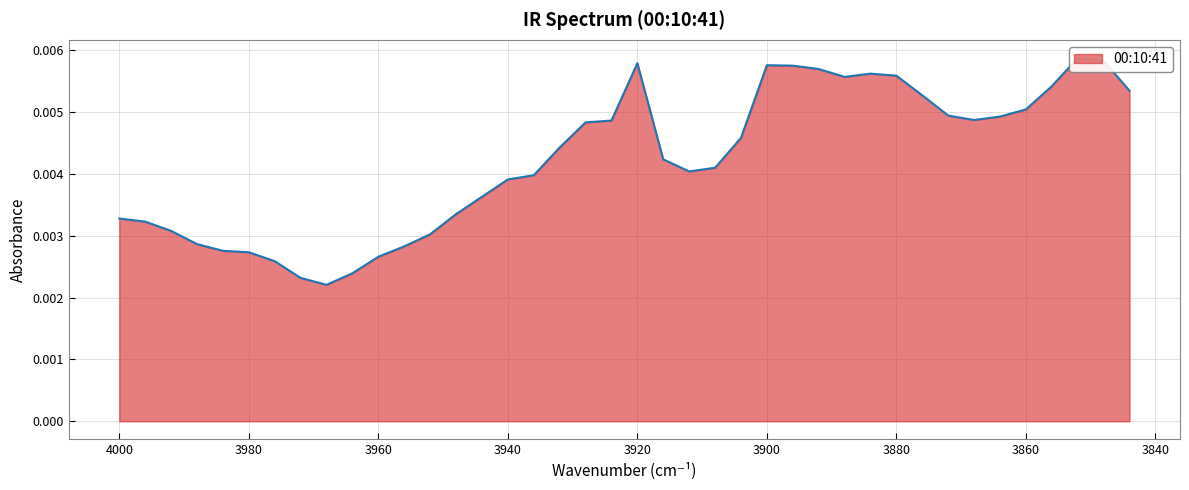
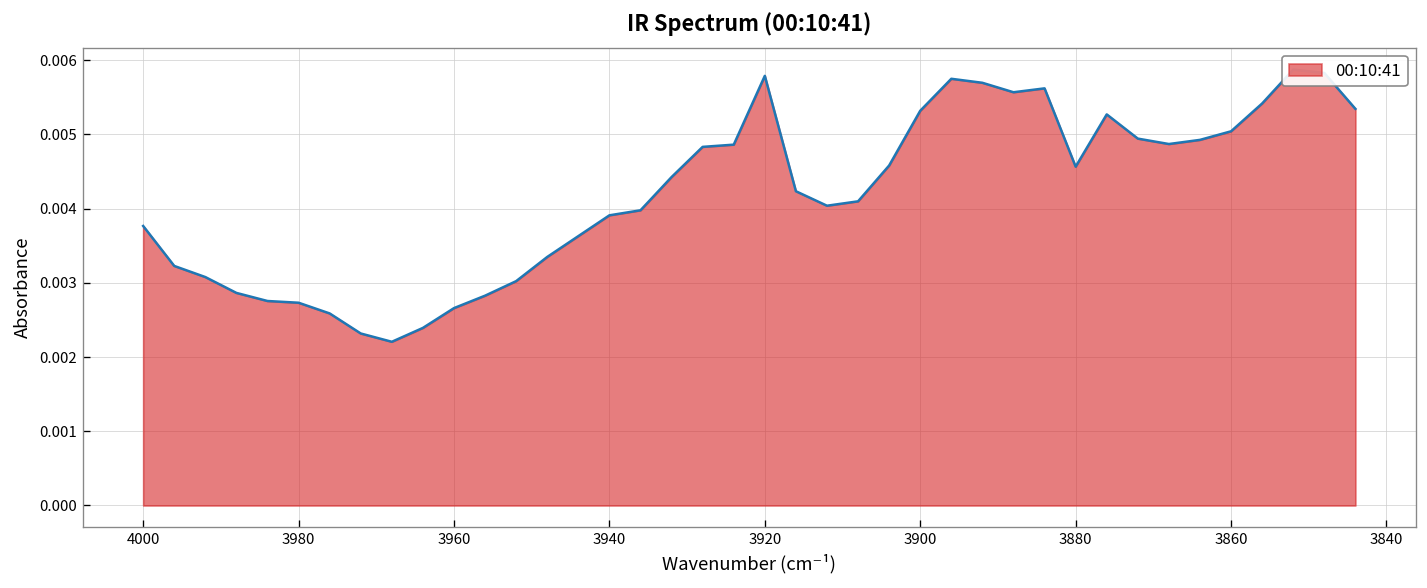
  {
-   "4000": 0.0033,
+   "4000": 0.0038,
    "3980": 0.0027,
    "3960": 0.0027,
    "3940": 0.0039,
    "3920": 0.0058,
-   "3900": 0.0058,
-   "3880": 0.0056,
+   "3900": 0.0053,
+   "3880": 0.0046,
    "3860": 0.0050
  }
